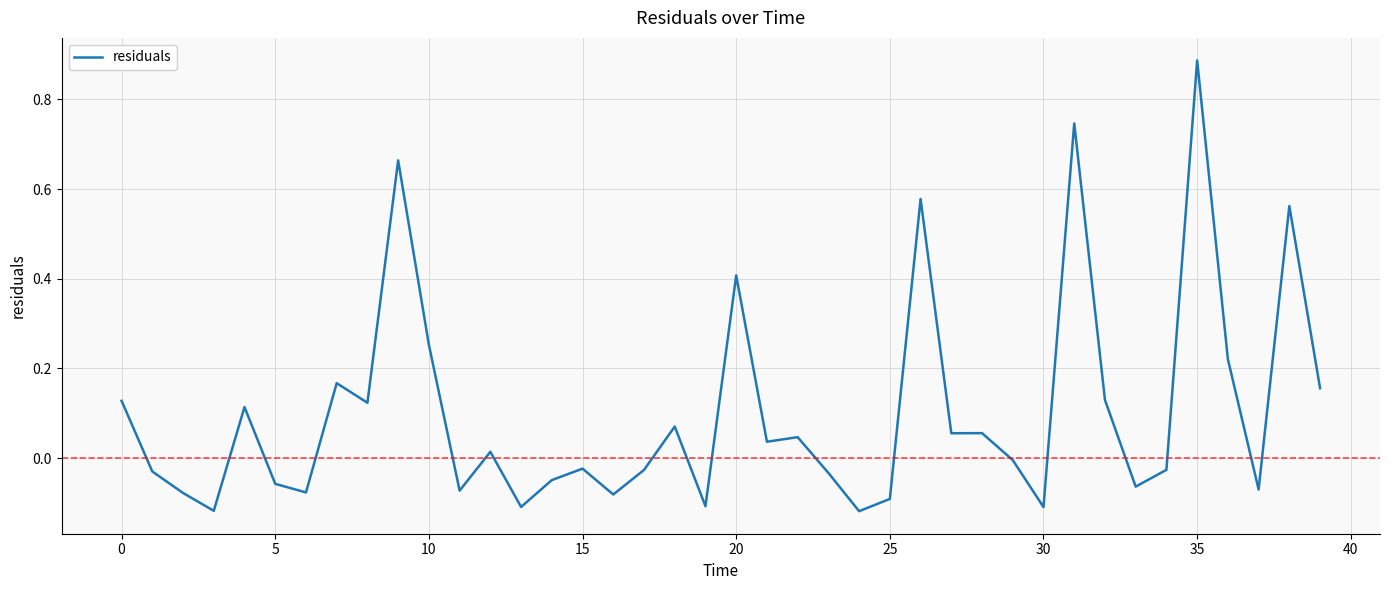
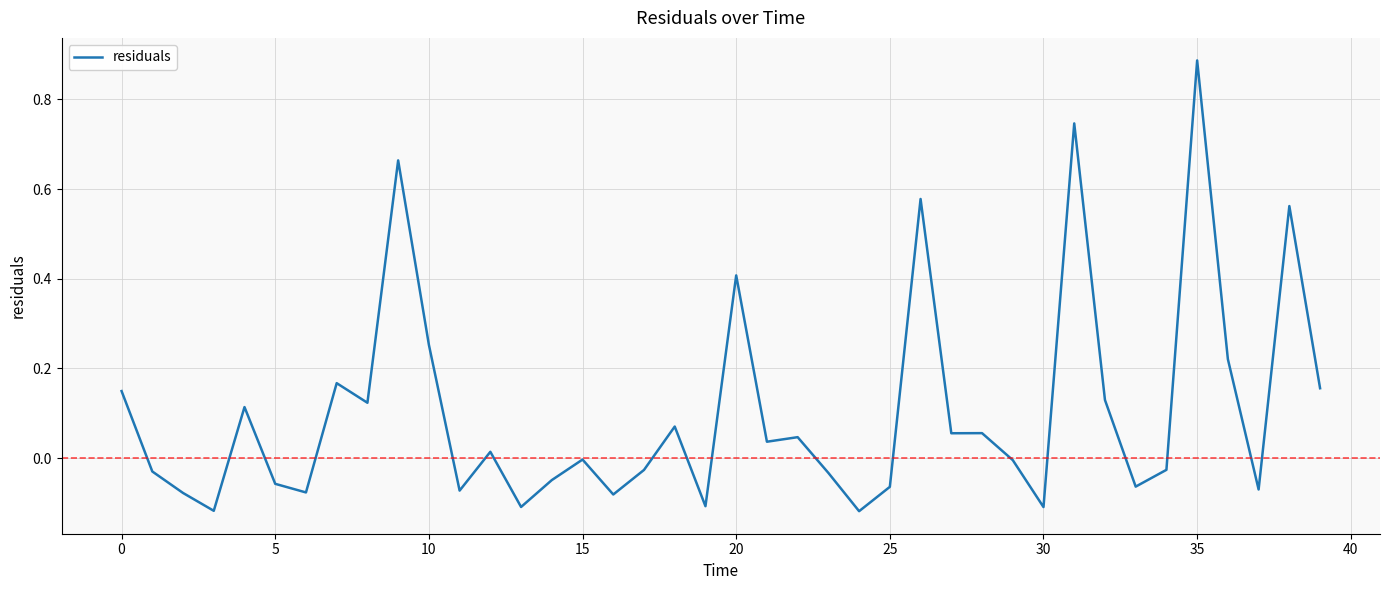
  {
-   "0": 0.13,
+   "0": 0.15,
    "5": -0.06,
    "10": 0.25,
-   "15": -0.02,
+   "15": 0.00,
    "20": 0.41,
-   "25": -0.09,
+   "25": -0.06,
    "30": -0.11,
    "35": 0.89
  }
